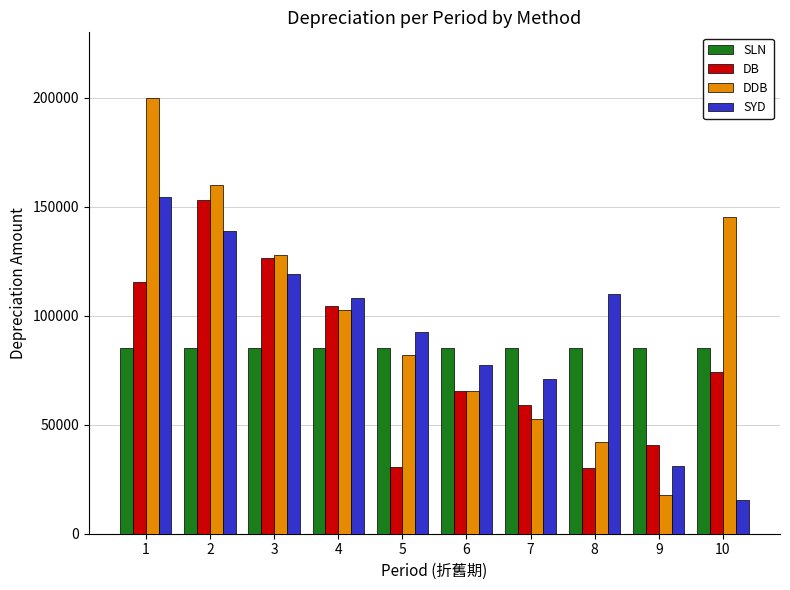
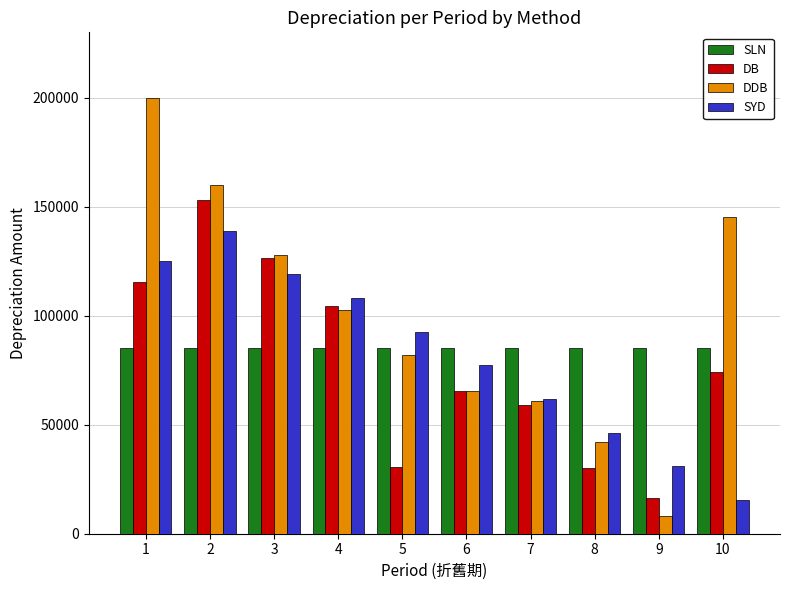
  {
    "SLN": {
      "1": 85000,
      "2": 85000,
      "3": 85000,
      "4": 85000,
      "5": 85000,
      "6": 85000,
      "7": 85000,
      "8": 85000,
      "9": 85000,
      "10": 85000
    },
    "DB": {
      "1": 115000,
      "2": 153000,
      "3": 127000,
      "4": 105000,
      "5": 30000,
      "6": 66000,
      "7": 59000,
      "8": 30000,
-     "9": 40000,
+     "9": 16000,
      "10": 74000
    },
    "DDB": {
      "1": 200000,
      "2": 160000,
      "3": 128000,
      "4": 102000,
      "5": 82000,
      "6": 66000,
-     "7": 52000,
+     "7": 61000,
      "8": 42000,
-     "9": 18000,
+     "9": 8000,
      "10": 145000
    },
    "SYD": {
-     "1": 155000,
+     "1": 125000,
      "2": 139000,
      "3": 119000,
      "4": 108000,
      "5": 93000,
      "6": 77000,
-     "7": 71000,
-     "8": 110000,
+     "7": 62000,
+     "8": 46000,
      "9": 31000,
      "10": 15000
    }
  }
